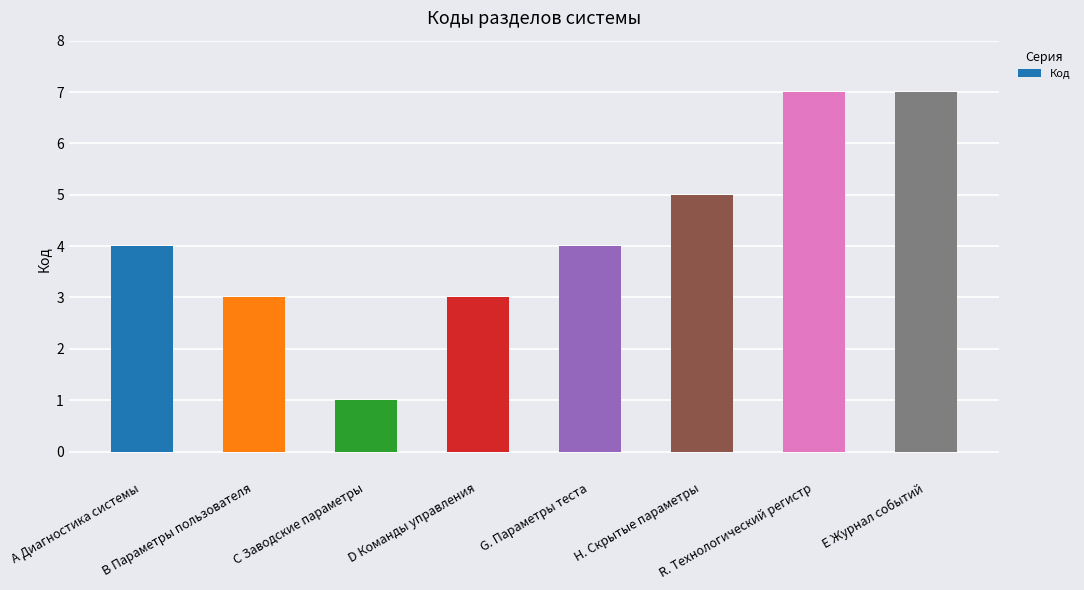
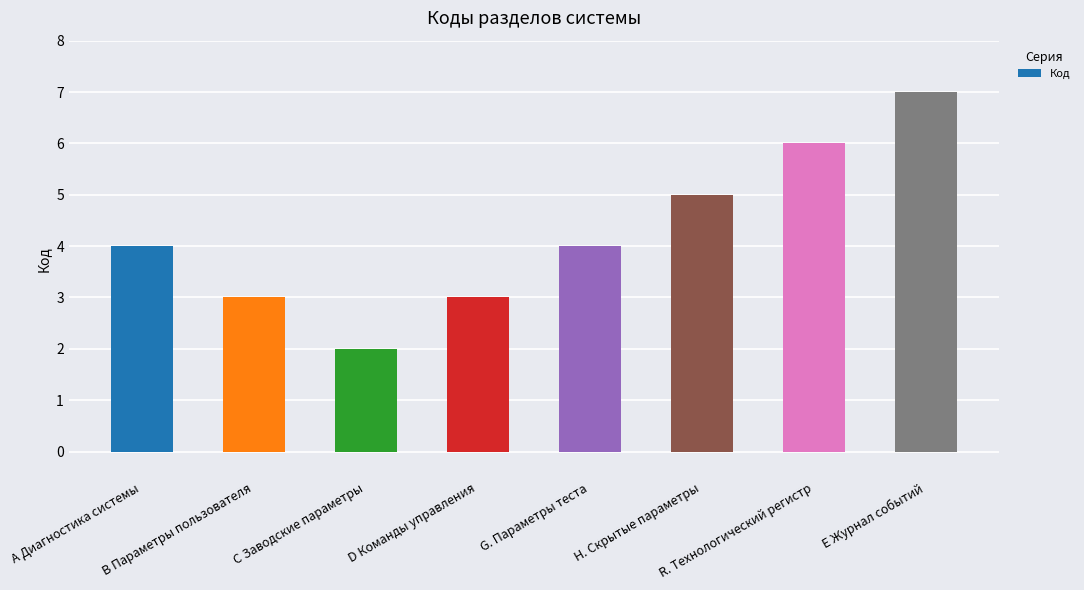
  {
    "А Диагностика системы": 4,
    "В Параметры пользователя": 3,
-   "С Заводские параметры": 1,
+   "С Заводские параметры": 2,
    "D Команды управления": 3,
    "G. Параметры теста": 4,
    "H. Скрытые параметры": 5,
-   "R. Технологический регистр": 7,
+   "R. Технологический регистр": 6,
    "E Журнал событий": 7
  }
